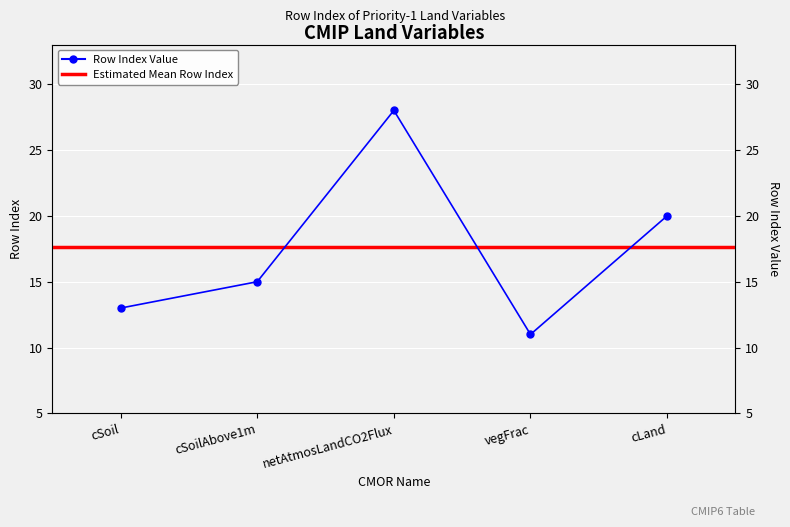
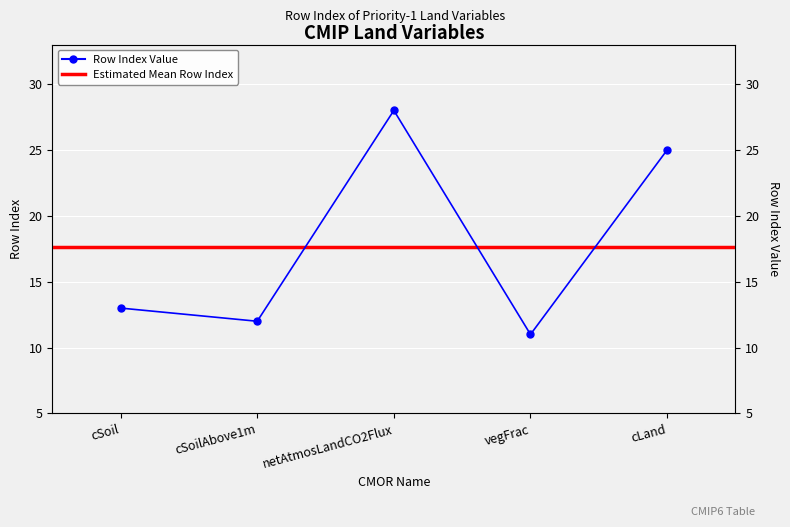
  {
    "cSoil": 13,
-   "cSoilAbove1m": 15,
+   "cSoilAbove1m": 12,
    "netAtmosLandCO2Flux": 28,
    "vegFrac": 11,
-   "cLand": 20
+   "cLand": 25
  }
